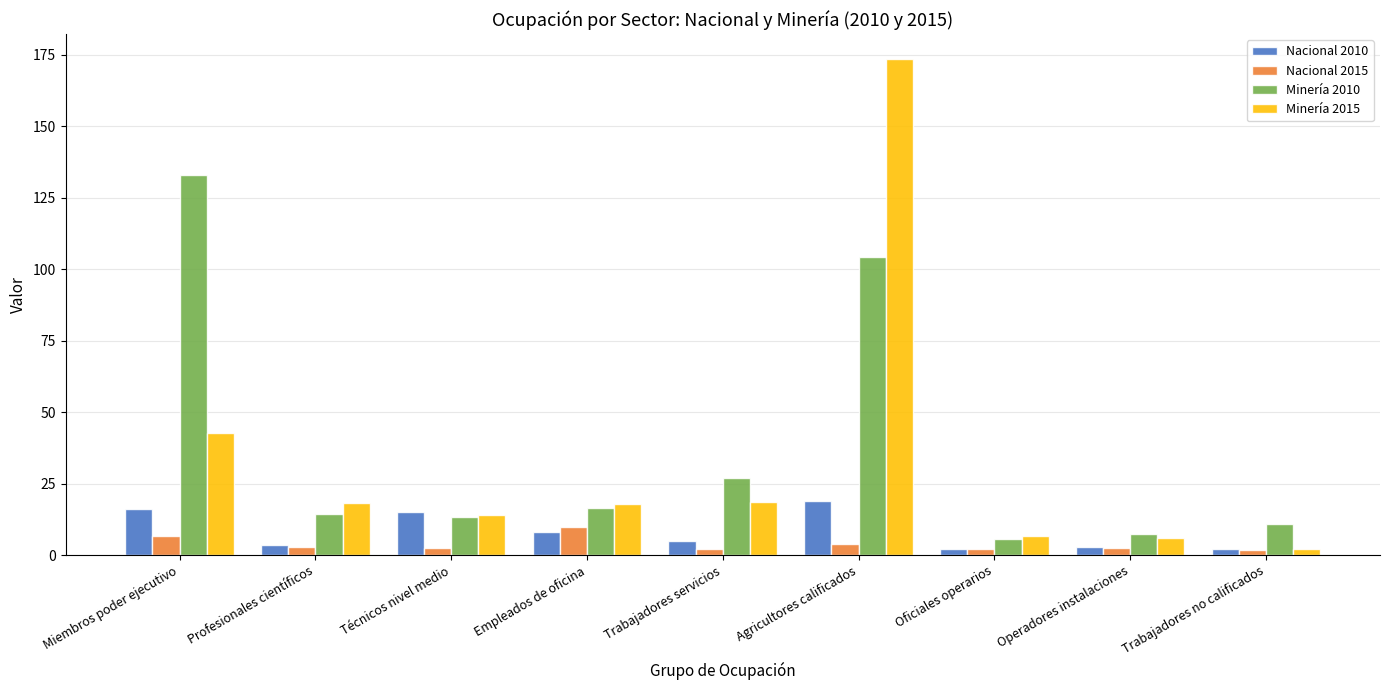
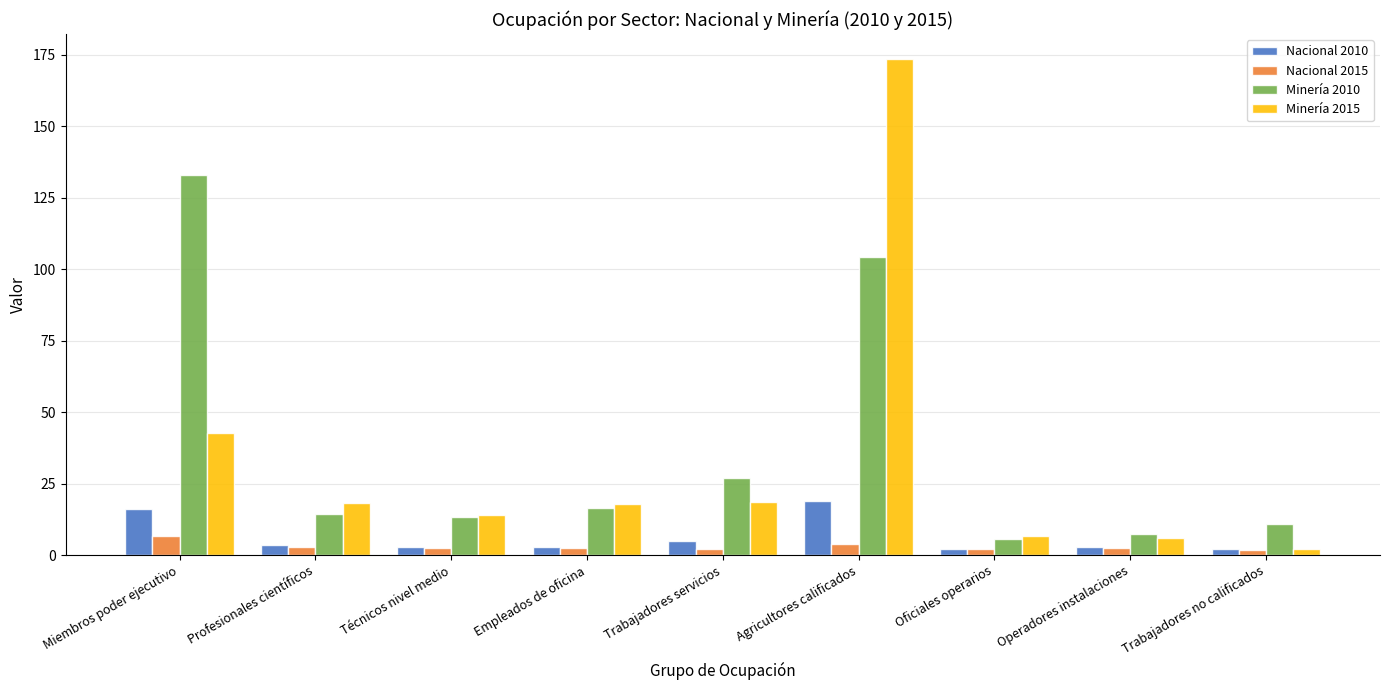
  {
    "Nacional 2010": {
      "Miembros poder ejecutivo": 16,
      "Profesionales científicos": 4,
-     "Técnicos nivel medio": 15,
-     "Empleados de oficina": 8,
+     "Técnicos nivel medio": 3,
+     "Empleados de oficina": 3,
      "Trabajadores servicios": 5,
      "Agricultores calificados": 19,
      "Oficiales operarios": 2,
      "Operadores instalaciones": 3,
      "Trabajadores no calificados": 2
    },
    "Nacional 2015": {
      "Miembros poder ejecutivo": 7,
      "Profesionales científicos": 3,
      "Técnicos nivel medio": 3,
-     "Empleados de oficina": 10,
+     "Empleados de oficina": 2,
      "Trabajadores servicios": 2,
      "Agricultores calificados": 4,
      "Oficiales operarios": 2,
      "Operadores instalaciones": 3,
      "Trabajadores no calificados": 2
    },
    "Minería 2010": {
      "Miembros poder ejecutivo": 133,
      "Profesionales científicos": 14,
      "Técnicos nivel medio": 13,
      "Empleados de oficina": 17,
      "Trabajadores servicios": 27,
      "Agricultores calificados": 104,
      "Oficiales operarios": 6,
      "Operadores instalaciones": 7,
      "Trabajadores no calificados": 11
    },
    "Minería 2015": {
      "Miembros poder ejecutivo": 43,
      "Profesionales científicos": 18,
      "Técnicos nivel medio": 14,
      "Empleados de oficina": 18,
      "Trabajadores servicios": 19,
      "Agricultores calificados": 174,
      "Oficiales operarios": 7,
      "Operadores instalaciones": 6,
      "Trabajadores no calificados": 2
    }
  }
